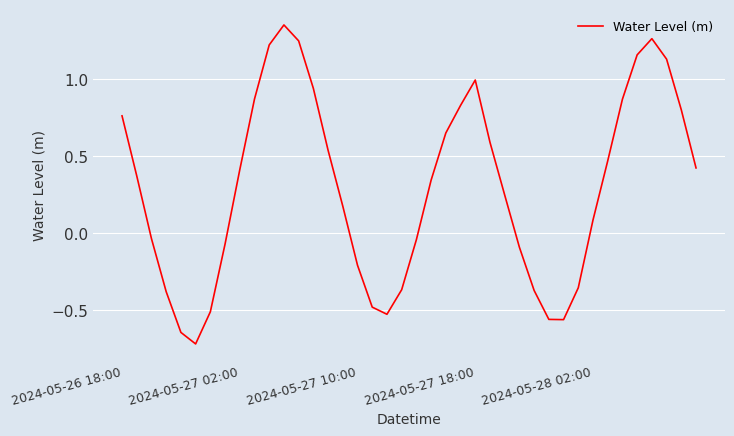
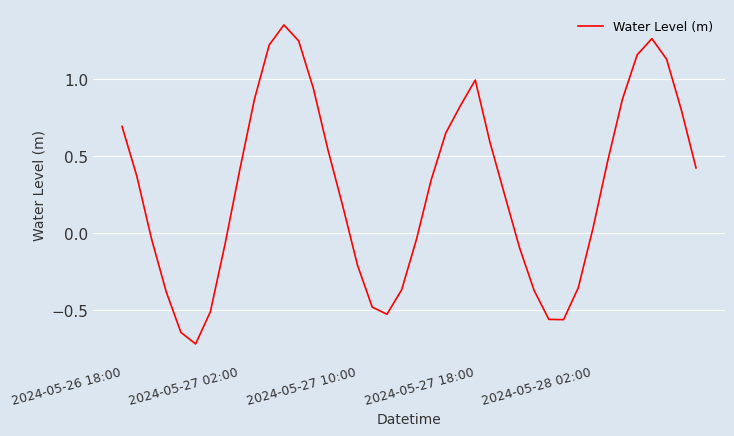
  {
-   "2024-05-26 18:00": 0.76,
+   "2024-05-26 18:00": 0.69,
    "2024-05-27 02:00": 0.41,
    "2024-05-27 10:00": -0.21,
    "2024-05-27 18:00": 0.99,
-   "2024-05-28 02:00": 0.09
+   "2024-05-28 02:00": 0.03
  }
